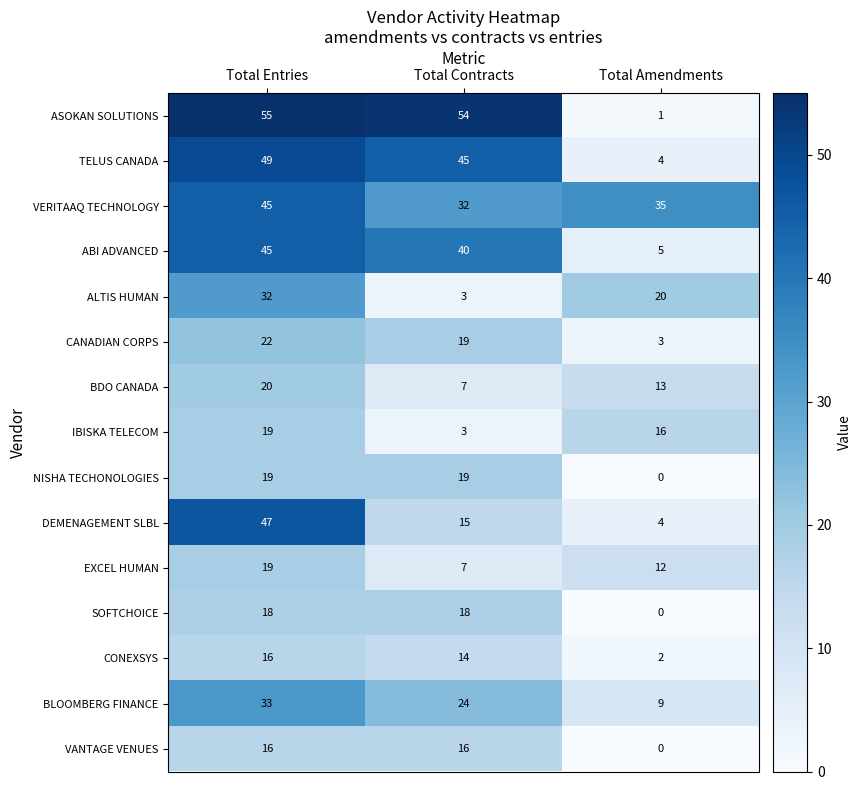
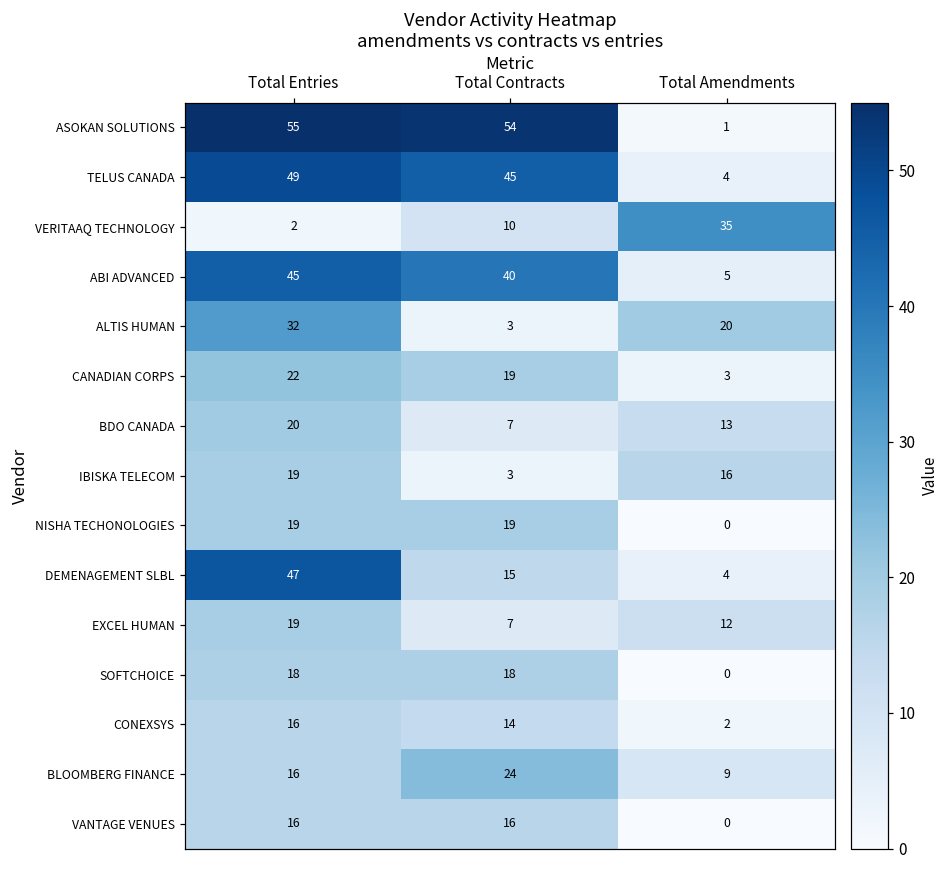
  {
    "ASOKAN SOLUTIONS": {
      "Total Entries": 55,
      "Total Contracts": 54,
      "Total Amendments": 1
    },
    "TELUS CANADA": {
      "Total Entries": 49,
      "Total Contracts": 45,
      "Total Amendments": 4
    },
    "VERITAAQ TECHNOLOGY": {
-     "Total Entries": 45,
-     "Total Contracts": 32,
+     "Total Entries": 2,
+     "Total Contracts": 10,
      "Total Amendments": 35
    },
    "ABI ADVANCED": {
      "Total Entries": 45,
      "Total Contracts": 40,
      "Total Amendments": 5
    },
    "ALTIS HUMAN": {
      "Total Entries": 32,
      "Total Contracts": 3,
      "Total Amendments": 20
    },
    "CANADIAN CORPS": {
      "Total Entries": 22,
      "Total Contracts": 19,
      "Total Amendments": 3
    },
    "BDO CANADA": {
      "Total Entries": 20,
      "Total Contracts": 7,
      "Total Amendments": 13
    },
    "IBISKA TELECOM": {
      "Total Entries": 19,
      "Total Contracts": 3,
      "Total Amendments": 16
    },
    "NISHA TECHONOLOGIES": {
      "Total Entries": 19,
      "Total Contracts": 19,
      "Total Amendments": 0
    },
    "DEMENAGEMENT SLBL": {
      "Total Entries": 47,
      "Total Contracts": 15,
      "Total Amendments": 4
    },
    "EXCEL HUMAN": {
      "Total Entries": 19,
      "Total Contracts": 7,
      "Total Amendments": 12
    },
    "SOFTCHOICE": {
      "Total Entries": 18,
      "Total Contracts": 18,
      "Total Amendments": 0
    },
    "CONEXSYS": {
      "Total Entries": 16,
      "Total Contracts": 14,
      "Total Amendments": 2
    },
    "BLOOMBERG FINANCE": {
-     "Total Entries": 33,
+     "Total Entries": 16,
      "Total Contracts": 24,
      "Total Amendments": 9
    },
    "VANTAGE VENUES": {
      "Total Entries": 16,
      "Total Contracts": 16,
      "Total Amendments": 0
    }
  }
